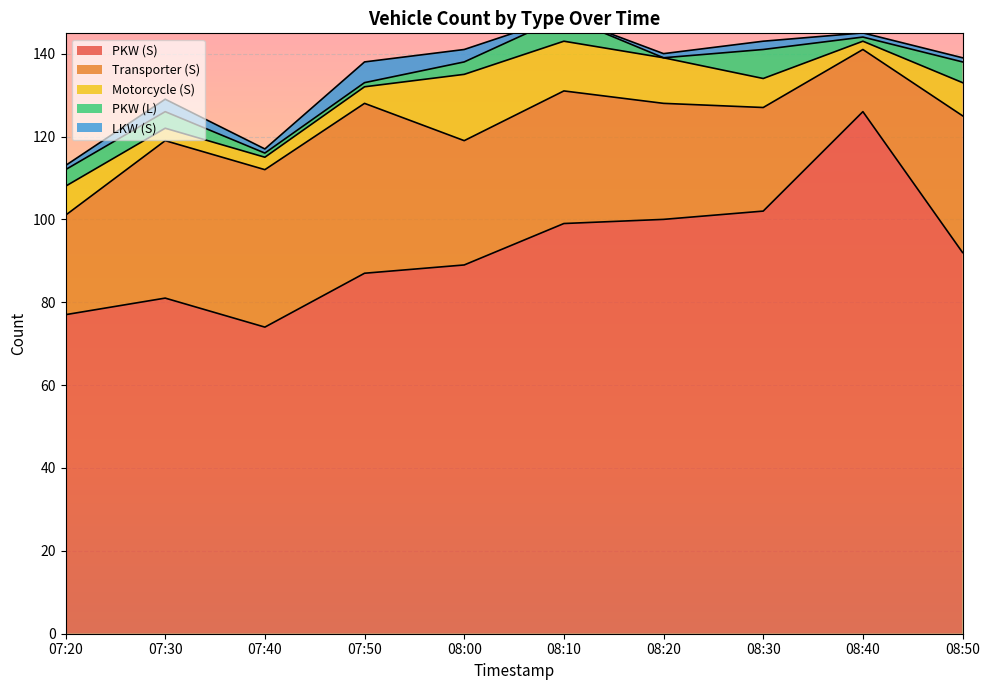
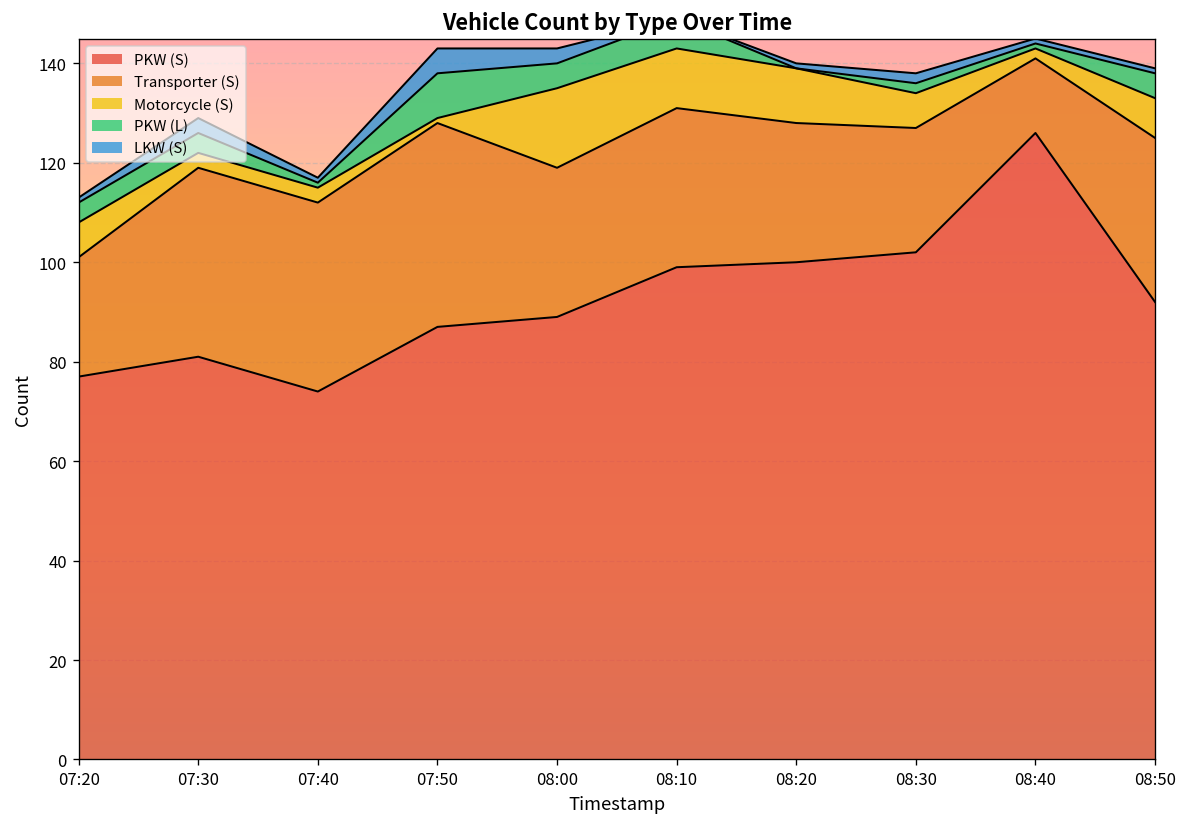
  {
    "Motorcycle (S)": {
      "07:20": 7,
      "07:40": 3,
-     "07:50": 4,
+     "07:50": 1,
      "08:00": 16,
      "08:10": 12,
      "08:30": 7,
      "08:40": 2,
      "08:50": 8
    },
    "PKW (L)": {
      "07:20": 4,
      "07:40": 1,
-     "07:50": 1,
-     "08:00": 3,
-     "08:30": 7,
+     "07:50": 9,
+     "08:00": 5,
+     "08:30": 2,
      "08:40": 1,
      "08:50": 5
    },
    "LKW (S)": {
      "07:20": 1,
      "07:40": 1,
      "07:50": 5,
      "08:00": 3,
      "08:20": 1,
      "08:30": 2,
      "08:40": 1,
      "08:50": 1
    }
  }
